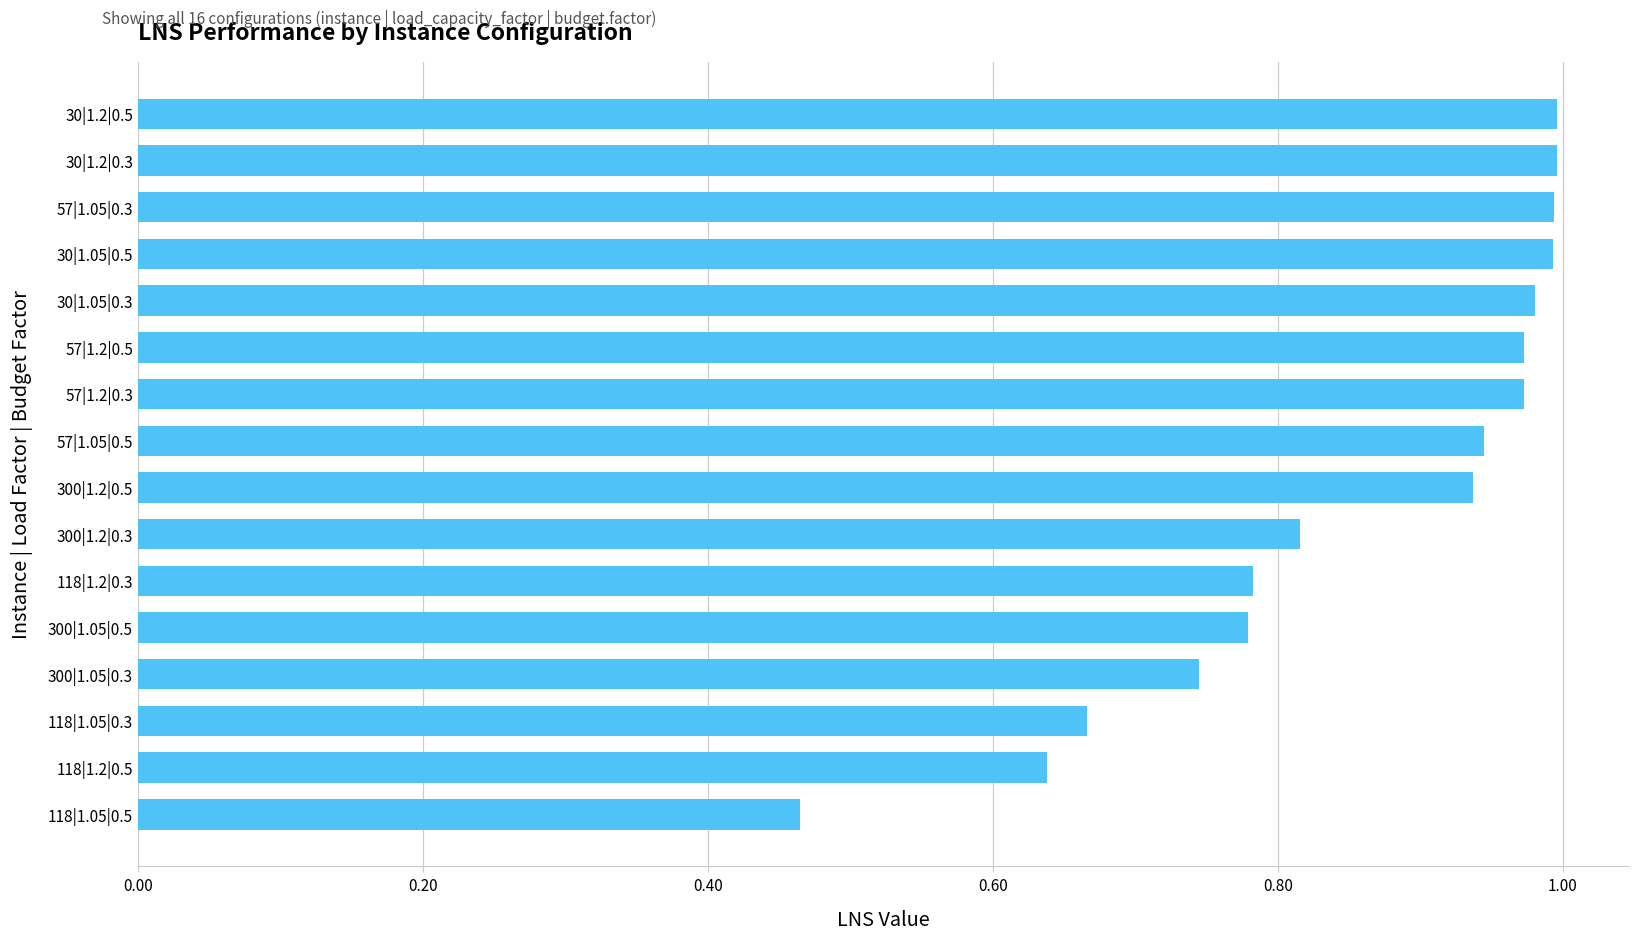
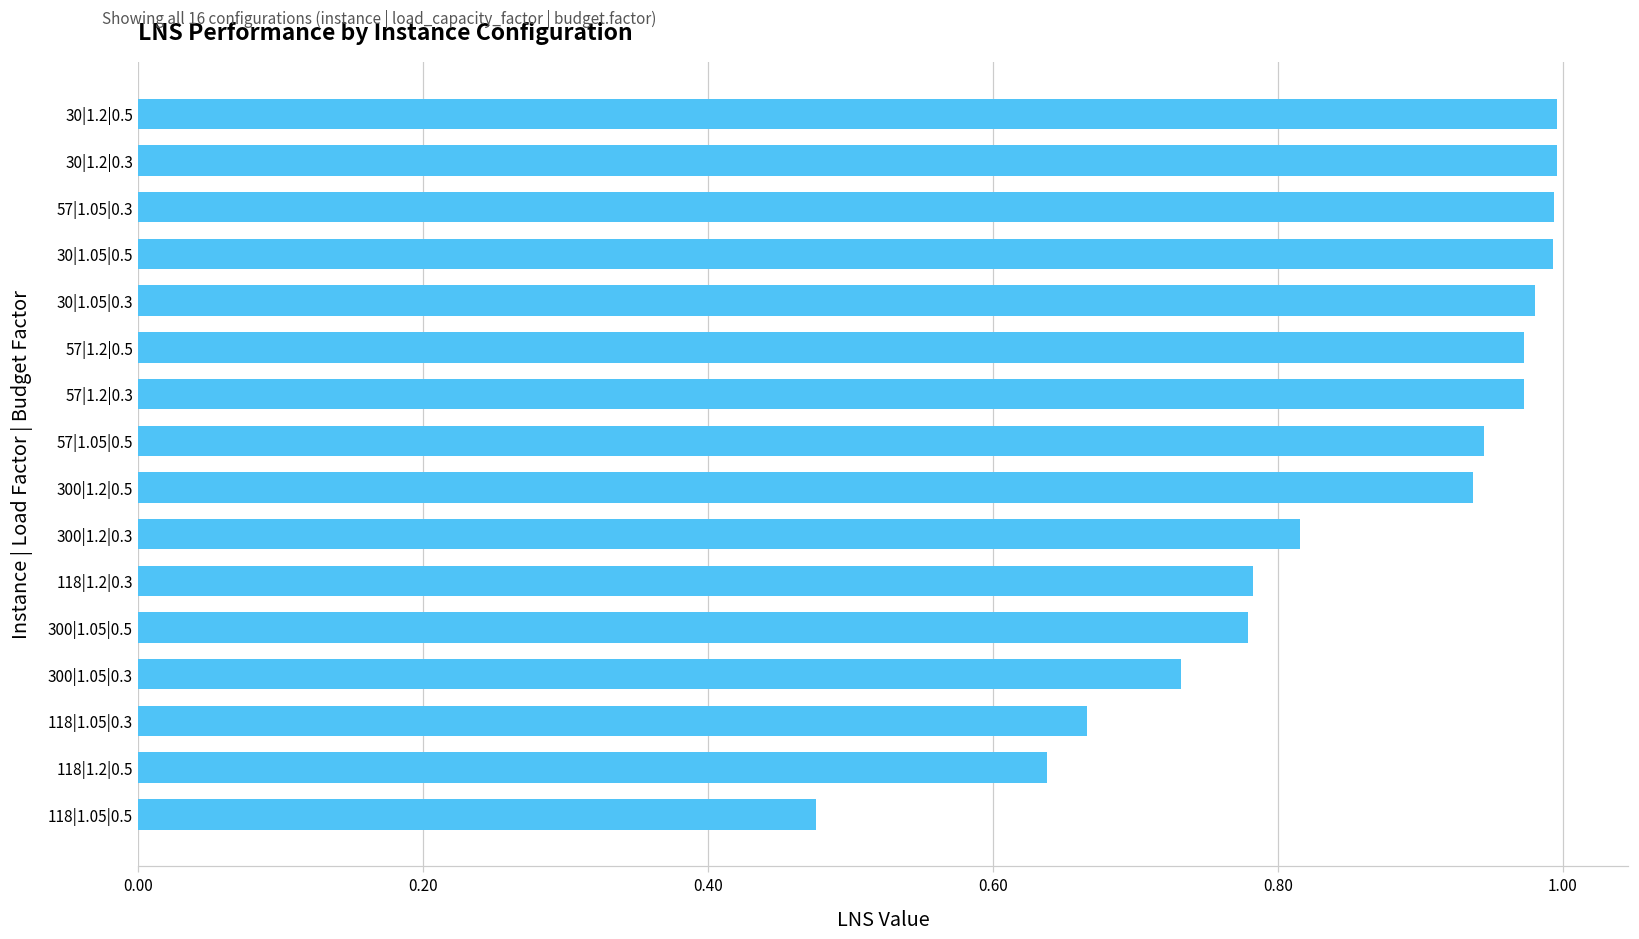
  {
    "30|1.2|0.5": 0.996,
    "30|1.2|0.3": 0.996,
    "57|1.05|0.3": 0.994,
    "30|1.05|0.5": 0.993,
    "30|1.05|0.3": 0.981,
    "57|1.2|0.5": 0.973,
    "57|1.2|0.3": 0.973,
    "57|1.05|0.5": 0.945,
    "300|1.2|0.5": 0.937,
    "300|1.2|0.3": 0.815,
    "118|1.2|0.3": 0.782,
    "300|1.05|0.5": 0.779,
-   "300|1.05|0.3": 0.745,
+   "300|1.05|0.3": 0.732,
    "118|1.05|0.3": 0.666,
    "118|1.2|0.5": 0.638,
-   "118|1.05|0.5": 0.464
+   "118|1.05|0.5": 0.476
  }
